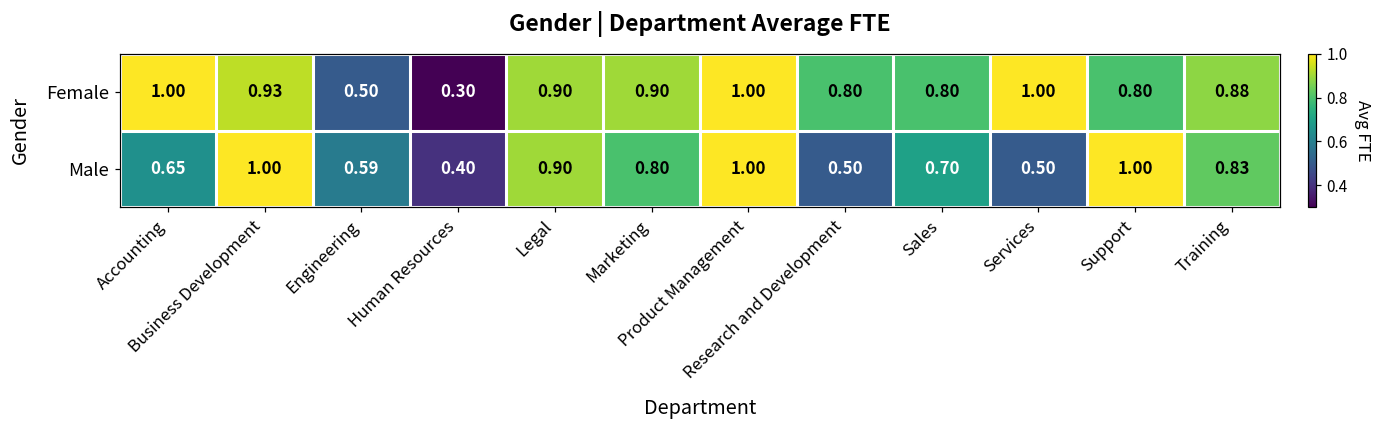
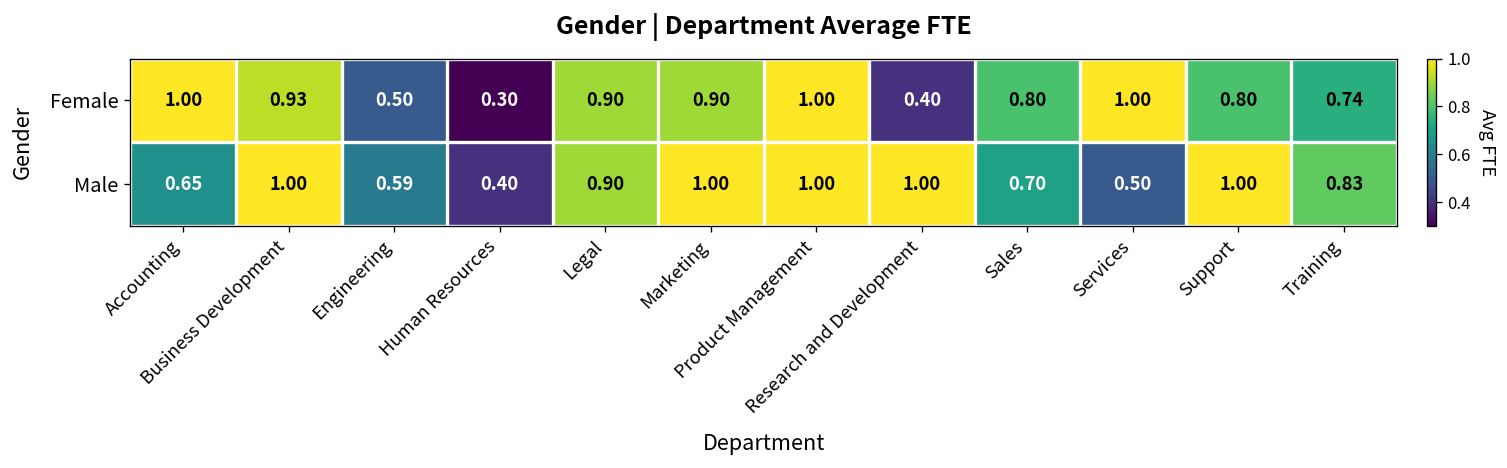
  {
    "Female": {
      "Accounting": 1.00,
      "Business Development": 0.93,
      "Engineering": 0.50,
      "Human Resources": 0.30,
      "Legal": 0.90,
      "Marketing": 0.90,
      "Product Management": 1.00,
-     "Research and Development": 0.80,
+     "Research and Development": 0.40,
      "Sales": 0.80,
      "Services": 1.00,
      "Support": 0.80,
-     "Training": 0.88
+     "Training": 0.74
    },
    "Male": {
      "Accounting": 0.65,
      "Business Development": 1.00,
      "Engineering": 0.59,
      "Human Resources": 0.40,
      "Legal": 0.90,
-     "Marketing": 0.80,
+     "Marketing": 1.00,
      "Product Management": 1.00,
-     "Research and Development": 0.50,
+     "Research and Development": 1.00,
      "Sales": 0.70,
      "Services": 0.50,
      "Support": 1.00,
      "Training": 0.83
    }
  }
